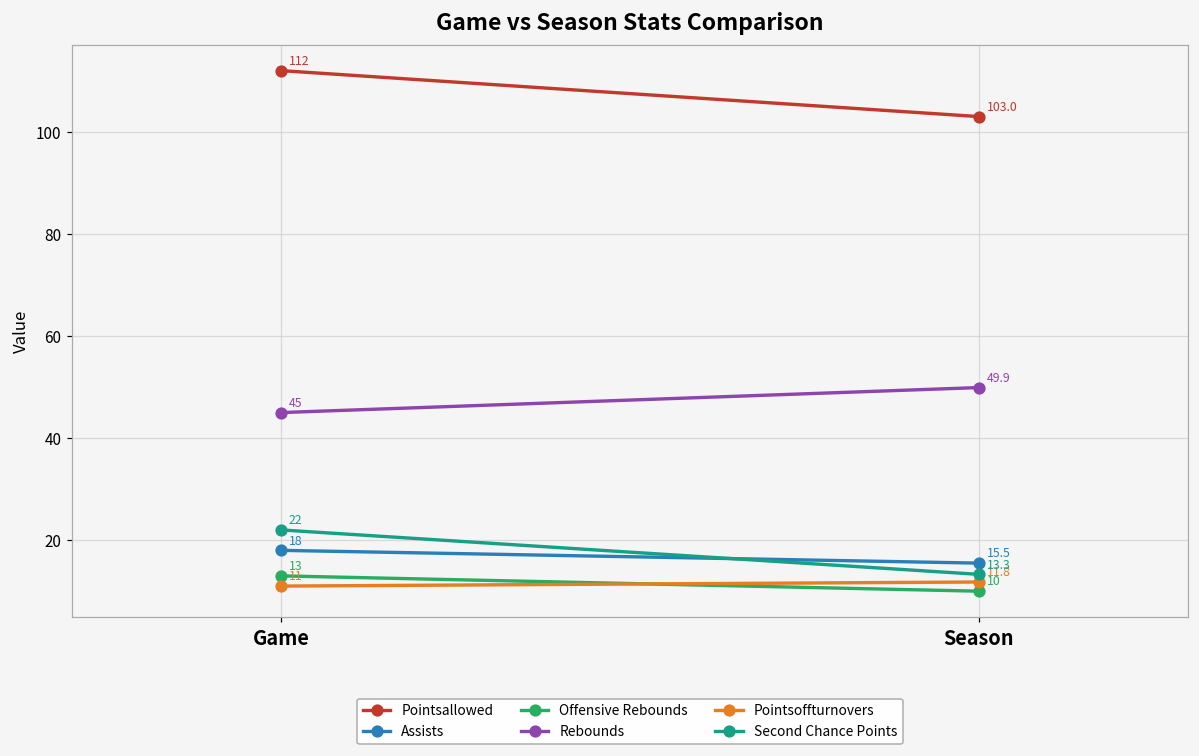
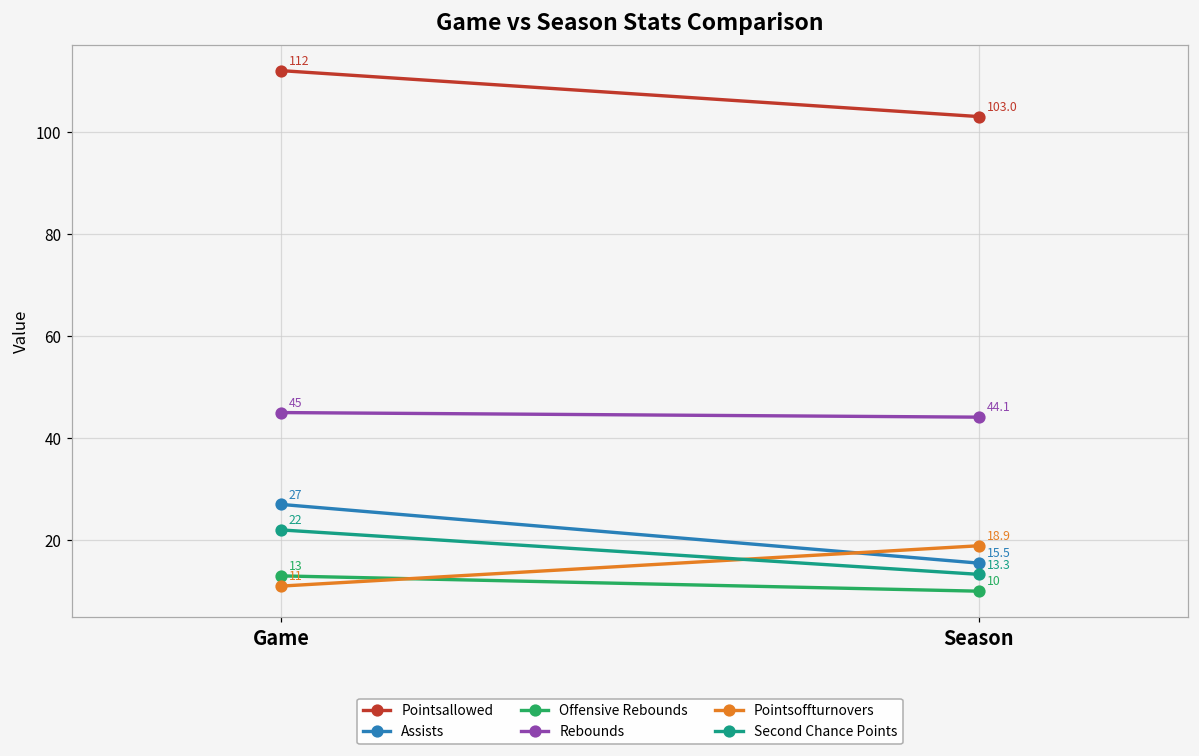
  {
    "Pointsallowed": {
      "Game": 112,
      "Season": 103.0
    },
    "Assists": {
-     "Game": 18,
+     "Game": 27,
      "Season": 15.5
    },
    "Rebounds": {
      "Game": 45,
-     "Season": 49.9
+     "Season": 44.1
    },
    "Pointsoffturnovers": {
      "Game": 11,
-     "Season": 11.8
+     "Season": 18.9
    }
  }
